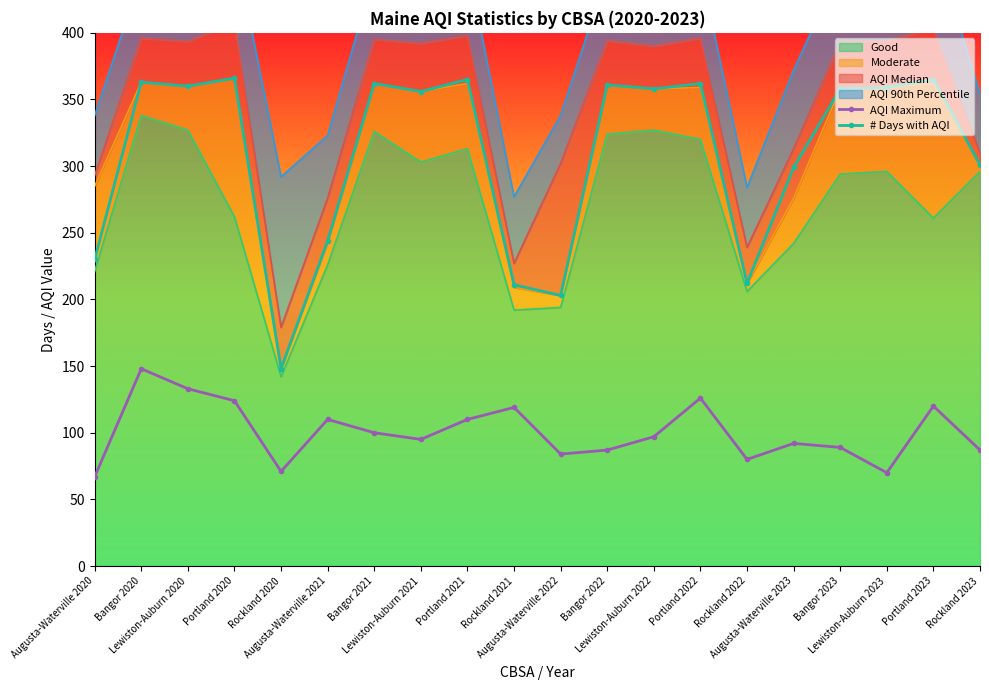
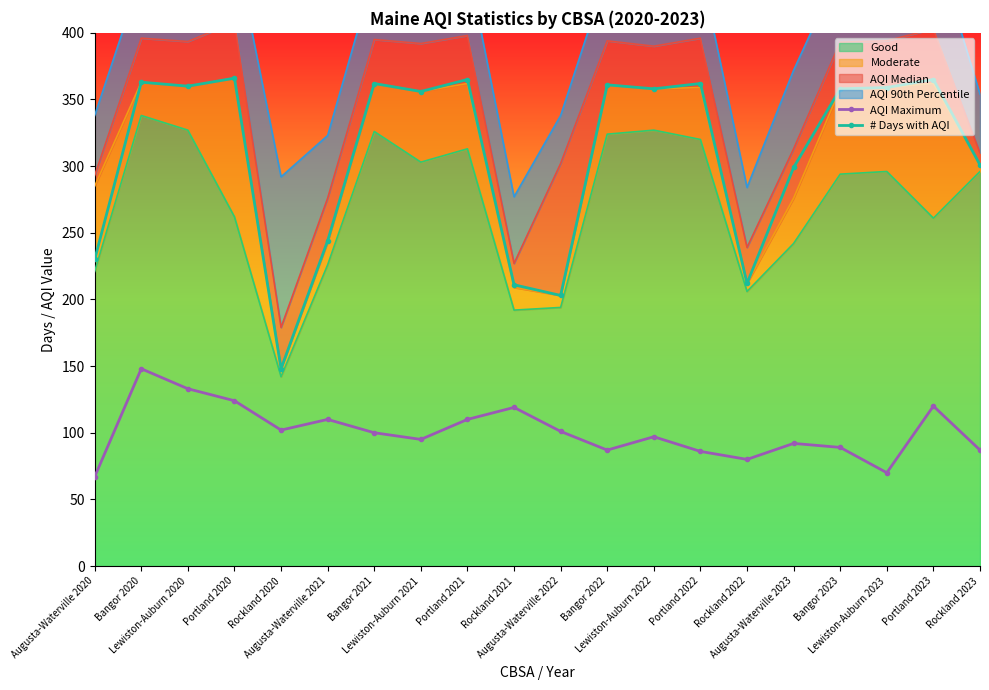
  {
    "Moderate": {
      "Augusta-Waterville 2020": 285,
      "Portland 2021": 362,
      "Rockland 2021": 209,
      "Portland 2022": 359,
      "Augusta-Waterville 2023": 276
    },
    "AQI Median": {
      "Augusta-Waterville 2020": 293,
      "Bangor 2020": 396,
      "Lewiston-Auburn 2020": 394,
      "Rockland 2020": 179,
      "Augusta-Waterville 2021": 276,
      "Bangor 2021": 395,
      "Lewiston-Auburn 2021": 392,
      "Portland 2021": 398,
      "Rockland 2021": 227,
      "Augusta-Waterville 2022": 302,
      "Bangor 2022": 394,
      "Lewiston-Auburn 2022": 390,
      "Portland 2022": 396,
      "Rockland 2022": 239,
      "Augusta-Waterville 2023": 313,
      "Rockland 2023": 310
    },
    "AQI 90th Percentile": {
      "Augusta-Waterville 2020": 338,
      "Rockland 2020": 292,
      "Augusta-Waterville 2021": 323,
      "Rockland 2021": 277,
      "Augusta-Waterville 2022": 338,
      "Rockland 2022": 284,
      "Augusta-Waterville 2023": 372,
      "Rockland 2023": 354
    },
    "AQI Maximum": {
      "Augusta-Waterville 2020": 67,
      "Bangor 2020": 148,
      "Lewiston-Auburn 2020": 133,
      "Portland 2020": 124,
-     "Rockland 2020": 71,
+     "Rockland 2020": 102,
      "Augusta-Waterville 2021": 110,
      "Bangor 2021": 100,
      "Lewiston-Auburn 2021": 95,
      "Portland 2021": 110,
      "Rockland 2021": 119,
-     "Augusta-Waterville 2022": 84,
+     "Augusta-Waterville 2022": 101,
      "Bangor 2022": 87,
      "Lewiston-Auburn 2022": 97,
-     "Portland 2022": 126,
+     "Portland 2022": 86,
      "Rockland 2022": 80,
      "Augusta-Waterville 2023": 92,
      "Bangor 2023": 89,
      "Lewiston-Auburn 2023": 70,
      "Portland 2023": 120,
      "Rockland 2023": 87
    }
  }
